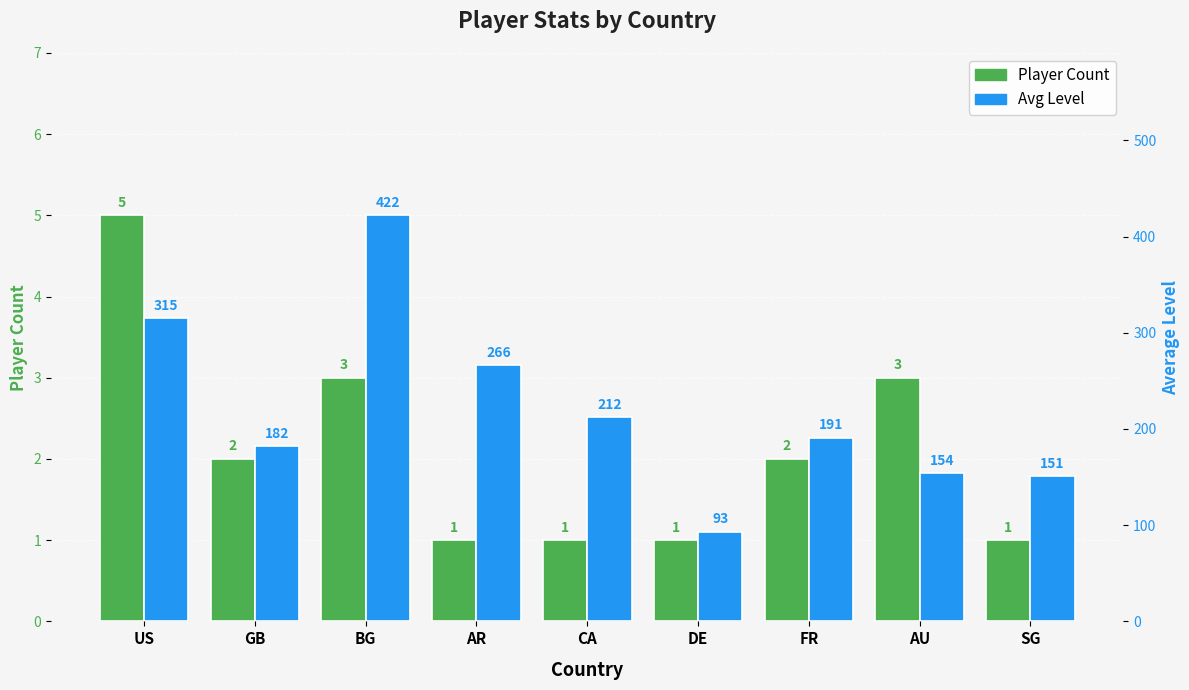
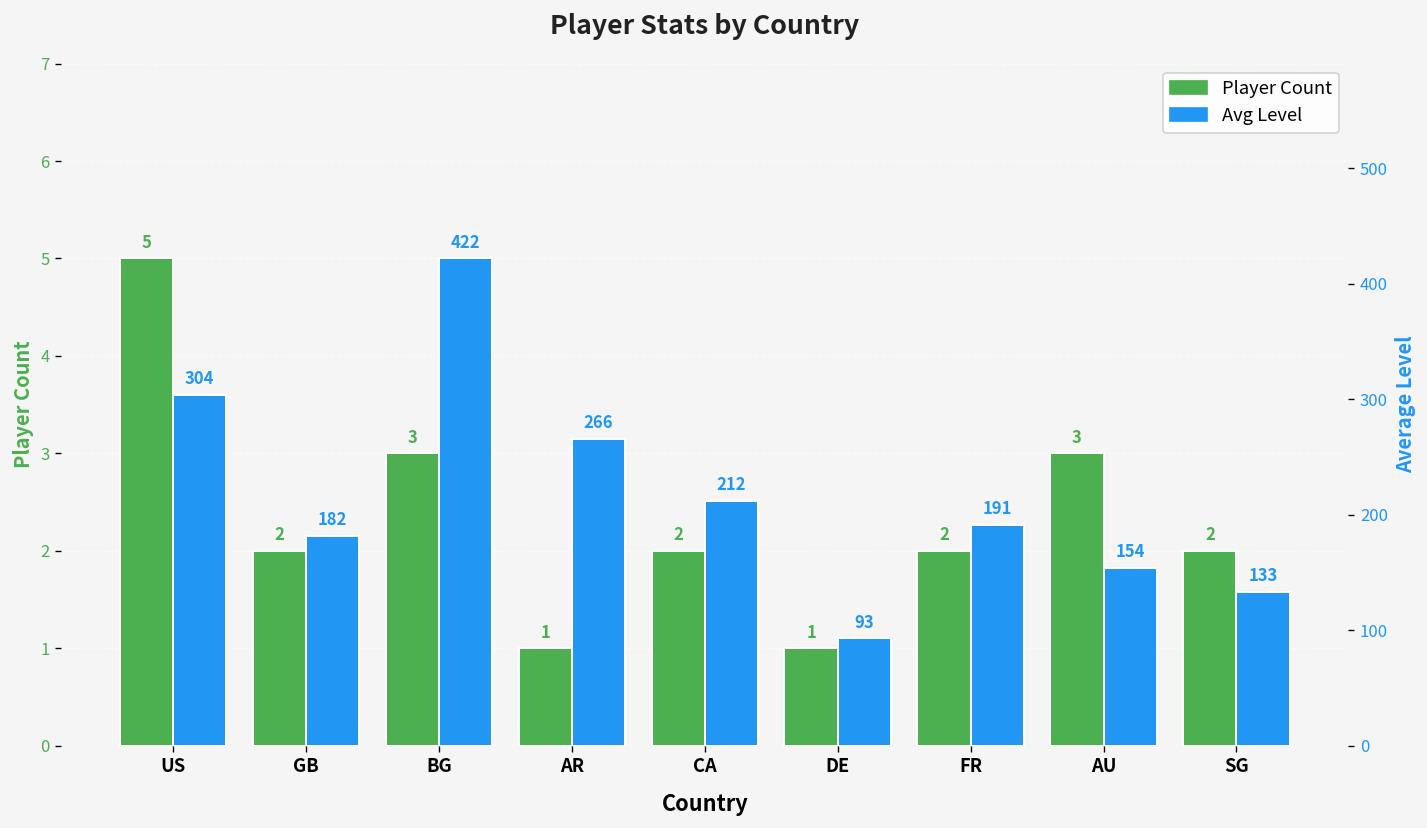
  {
    "Player Count": {
      "US": 5,
      "GB": 2,
      "BG": 3,
      "AR": 1,
-     "CA": 1,
+     "CA": 2,
      "DE": 1,
      "FR": 2,
      "AU": 3,
-     "SG": 1
+     "SG": 2
    },
    "Avg Level": {
-     "US": 315,
+     "US": 304,
      "GB": 182,
      "BG": 422,
      "AR": 266,
      "CA": 212,
      "DE": 93,
      "FR": 191,
      "AU": 154,
-     "SG": 151
+     "SG": 133
    }
  }
